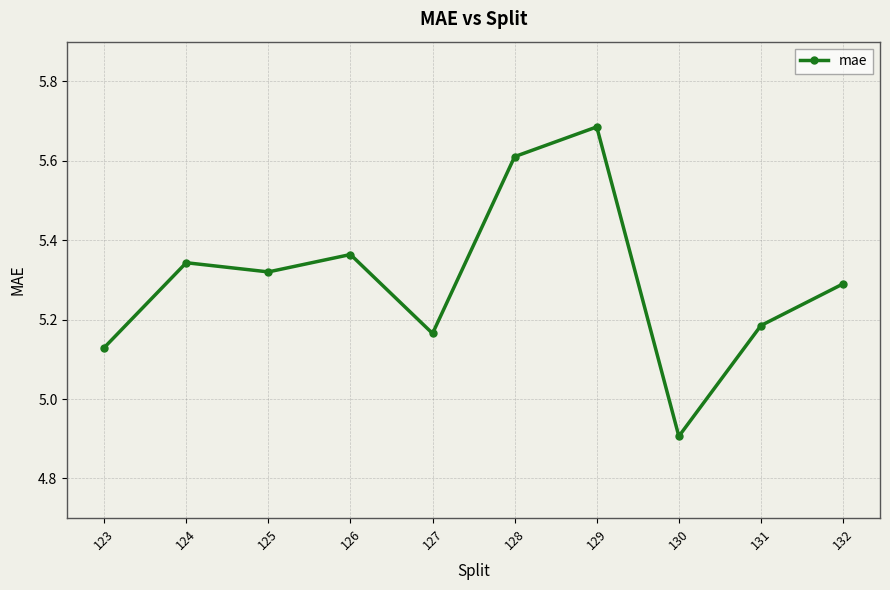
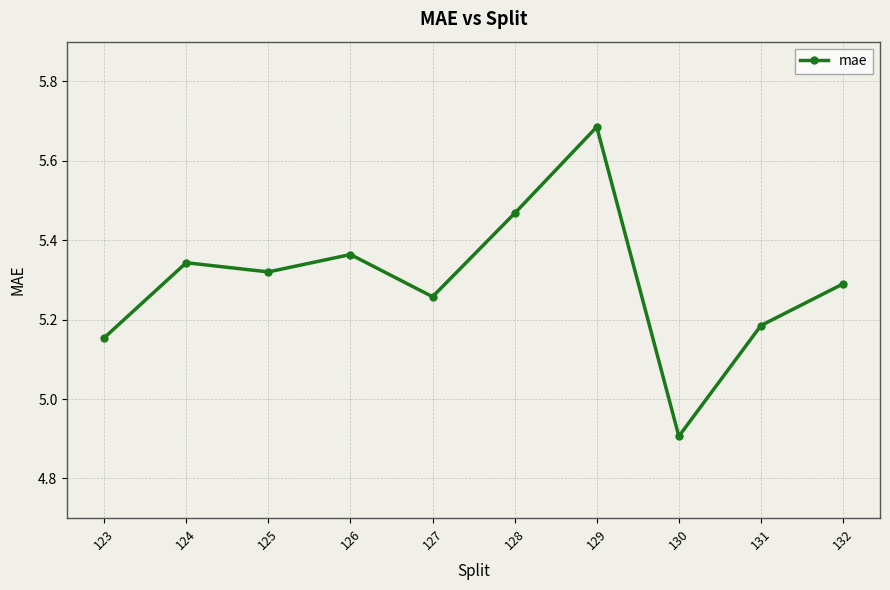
  {
-   "123": 5.13,
+   "123": 5.15,
    "124": 5.34,
    "125": 5.32,
    "126": 5.36,
-   "127": 5.17,
-   "128": 5.61,
+   "127": 5.26,
+   "128": 5.47,
    "129": 5.69,
    "130": 4.91,
    "131": 5.19,
    "132": 5.29
  }
